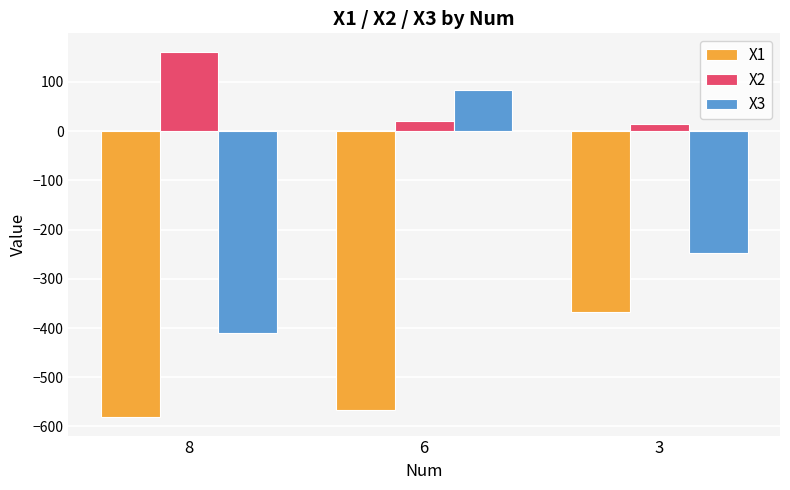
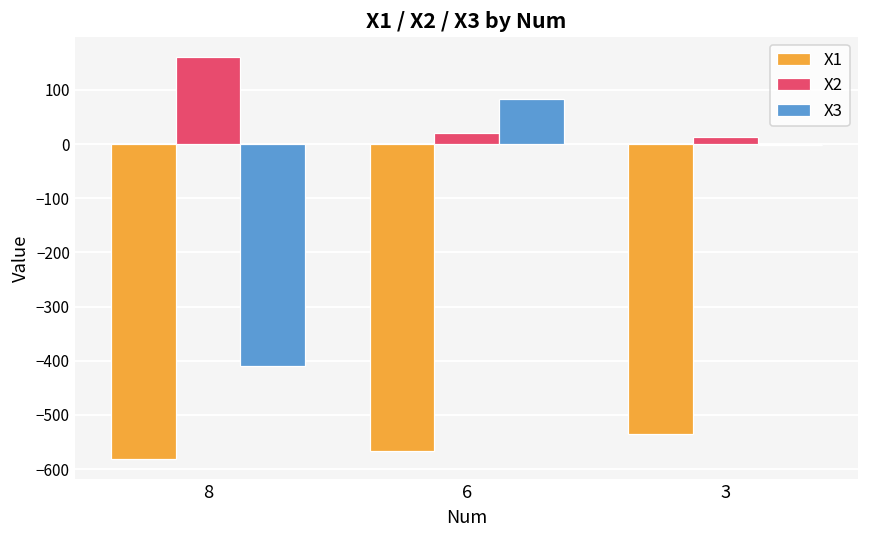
  {
    "X1": {
      "8": -580,
      "6": -570,
-     "3": -370
+     "3": -530
    },
    "X2": {
      "8": 160,
      "6": 20,
      "3": 10
    },
    "X3": {
      "8": -410,
      "6": 80,
-     "3": -250
+     "3": 0
    }
  }
